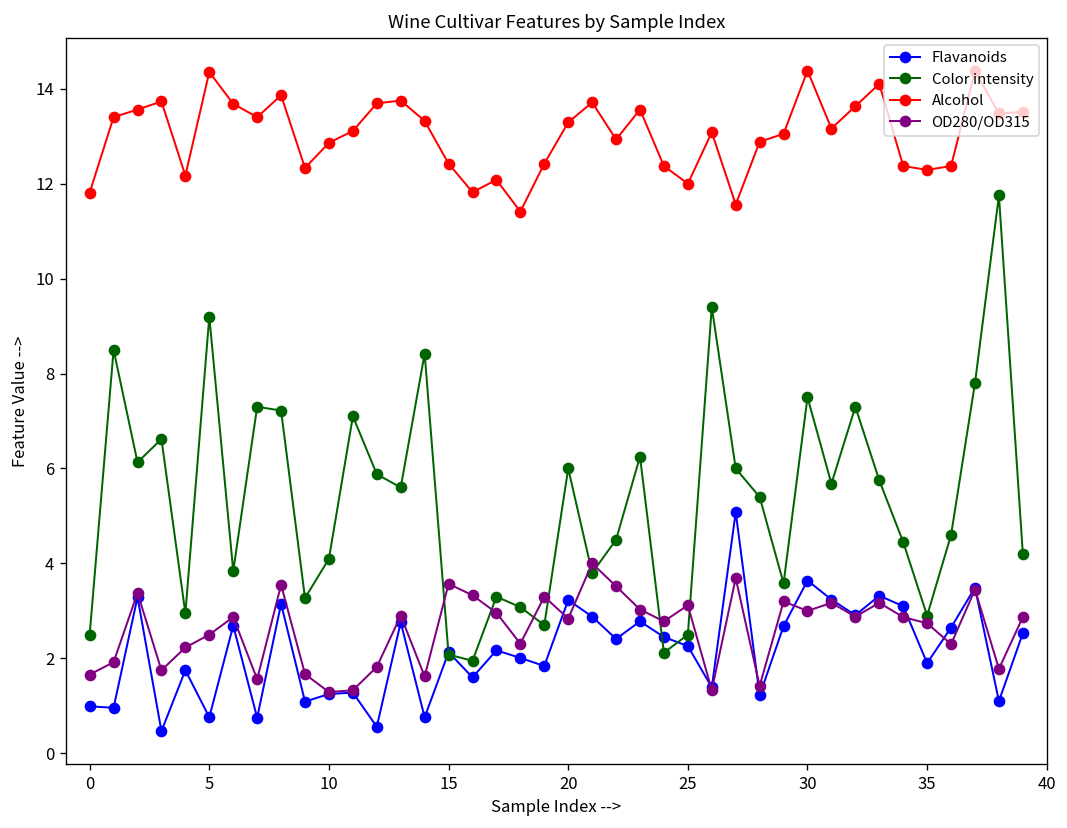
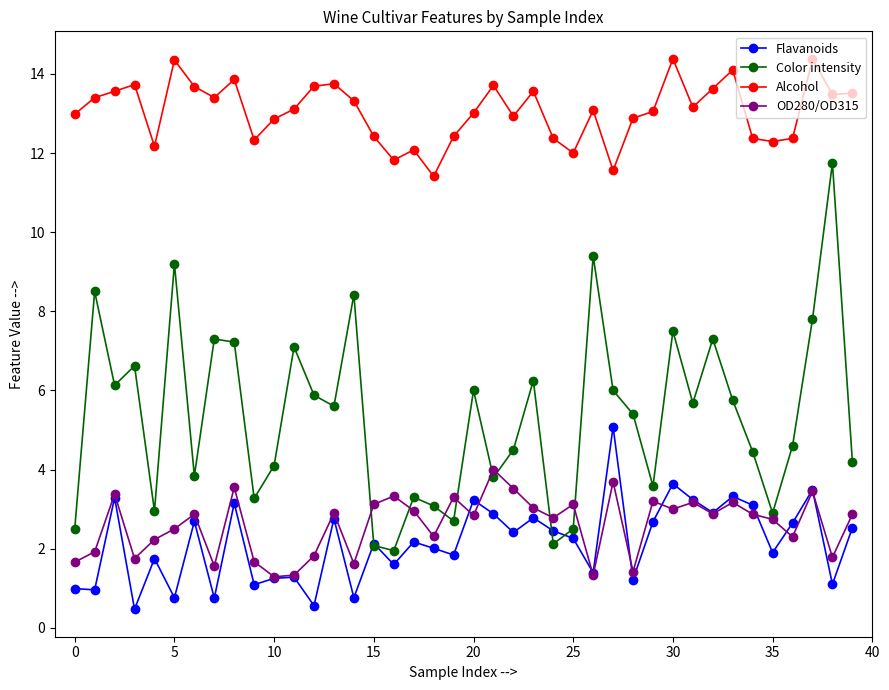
  {
    "Flavanoids": {
      "0": 1.0,
      "5": 0.8,
      "20": 3.2,
      "25": 2.3,
      "30": 3.6,
      "35": 1.9
    },
    "Color intensity": {
      "0": 2.5,
      "5": 9.2,
      "10": 4.1,
      "20": 6.0,
      "25": 2.5,
      "30": 7.5,
      "35": 2.9
    },
    "Alcohol": {
-     "0": 11.8,
+     "0": 13.0,
      "5": 14.4,
      "10": 12.9,
      "15": 12.4,
-     "20": 13.3,
+     "20": 13.0,
      "25": 12.0,
      "30": 14.4,
      "35": 12.3
    },
    "OD280/OD315": {
      "0": 1.7,
      "5": 2.5,
-     "15": 3.6,
+     "15": 3.1,
      "20": 2.8,
      "25": 3.1,
      "30": 3.0,
      "35": 2.7
    }
  }
